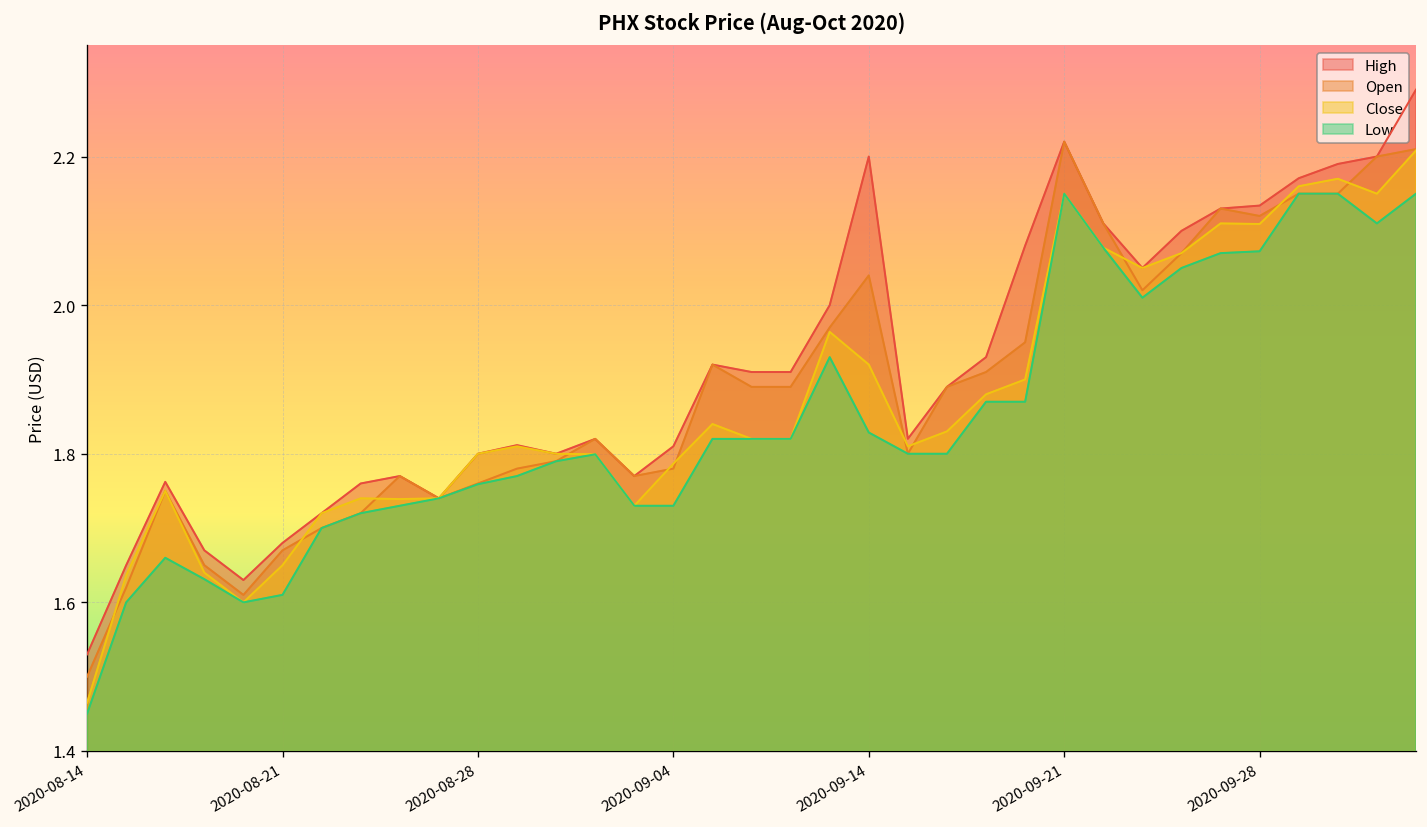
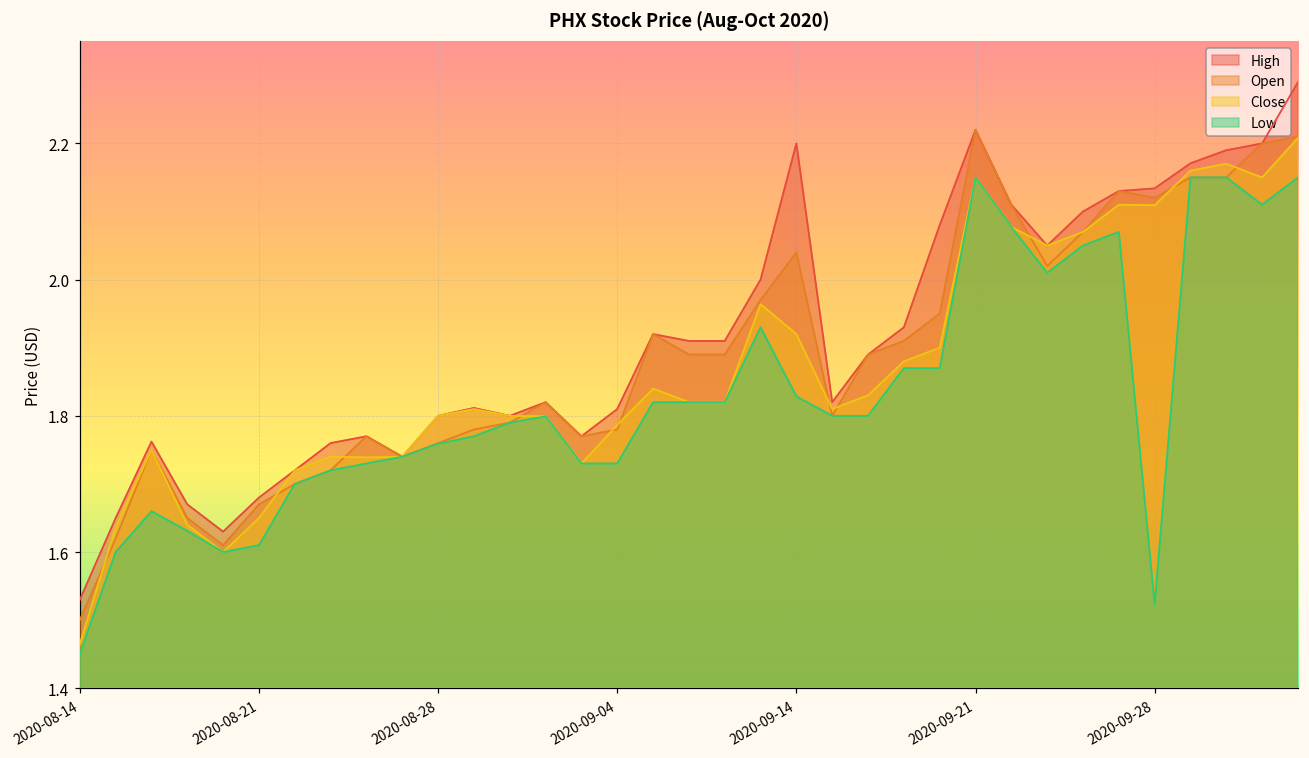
  {
    "Low": {
      "2020-08-14": 1.45,
      "2020-08-21": 1.61,
      "2020-09-04": 1.73,
      "2020-09-14": 1.83,
-     "2020-09-28": 2.07
+     "2020-09-28": 1.52
    }
  }
